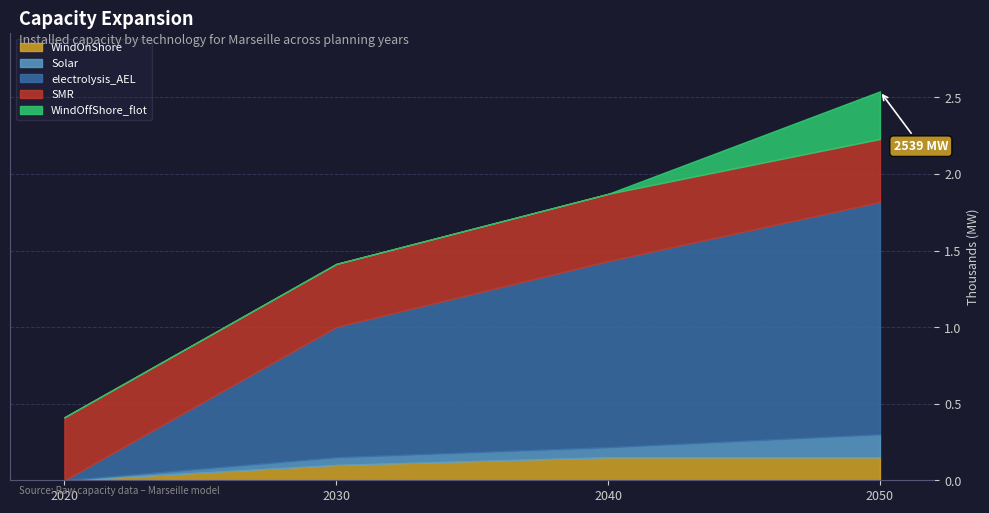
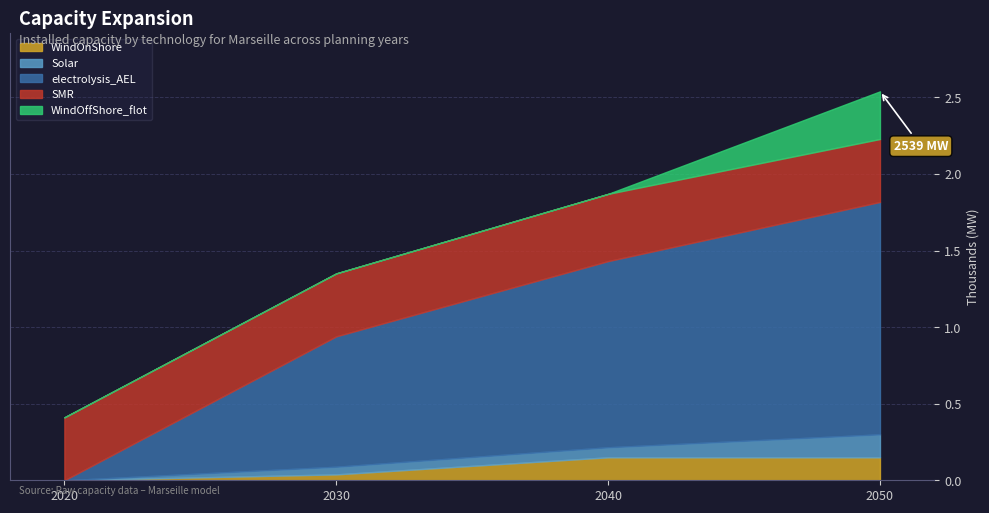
  {
    "WindOnShore": {
-     "2030": 0.10,
+     "2030": 0.04,
      "2040": 0.15,
      "2050": 0.15
    },
    "Solar": {
      "2030": 0.05,
      "2040": 0.07,
      "2050": 0.15
    },
    "electrolysis_AEL": {
      "2030": 0.85,
      "2040": 1.22,
      "2050": 1.52
    },
    "WindOffShore_flot": {
      "2050": 0.31
    }
  }
